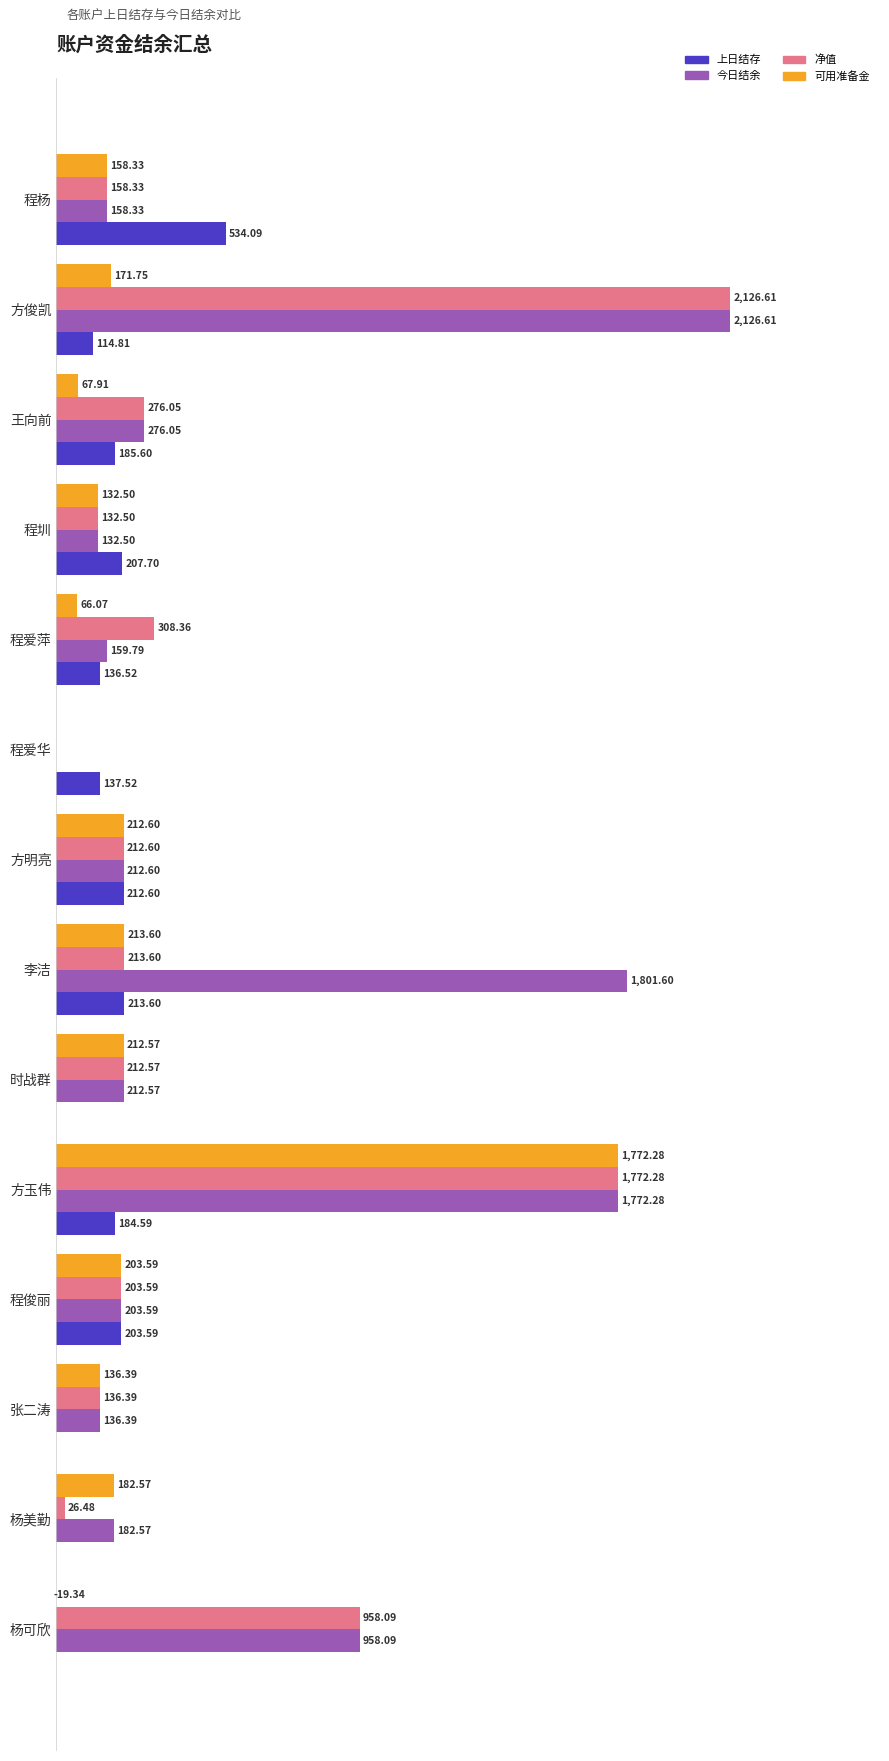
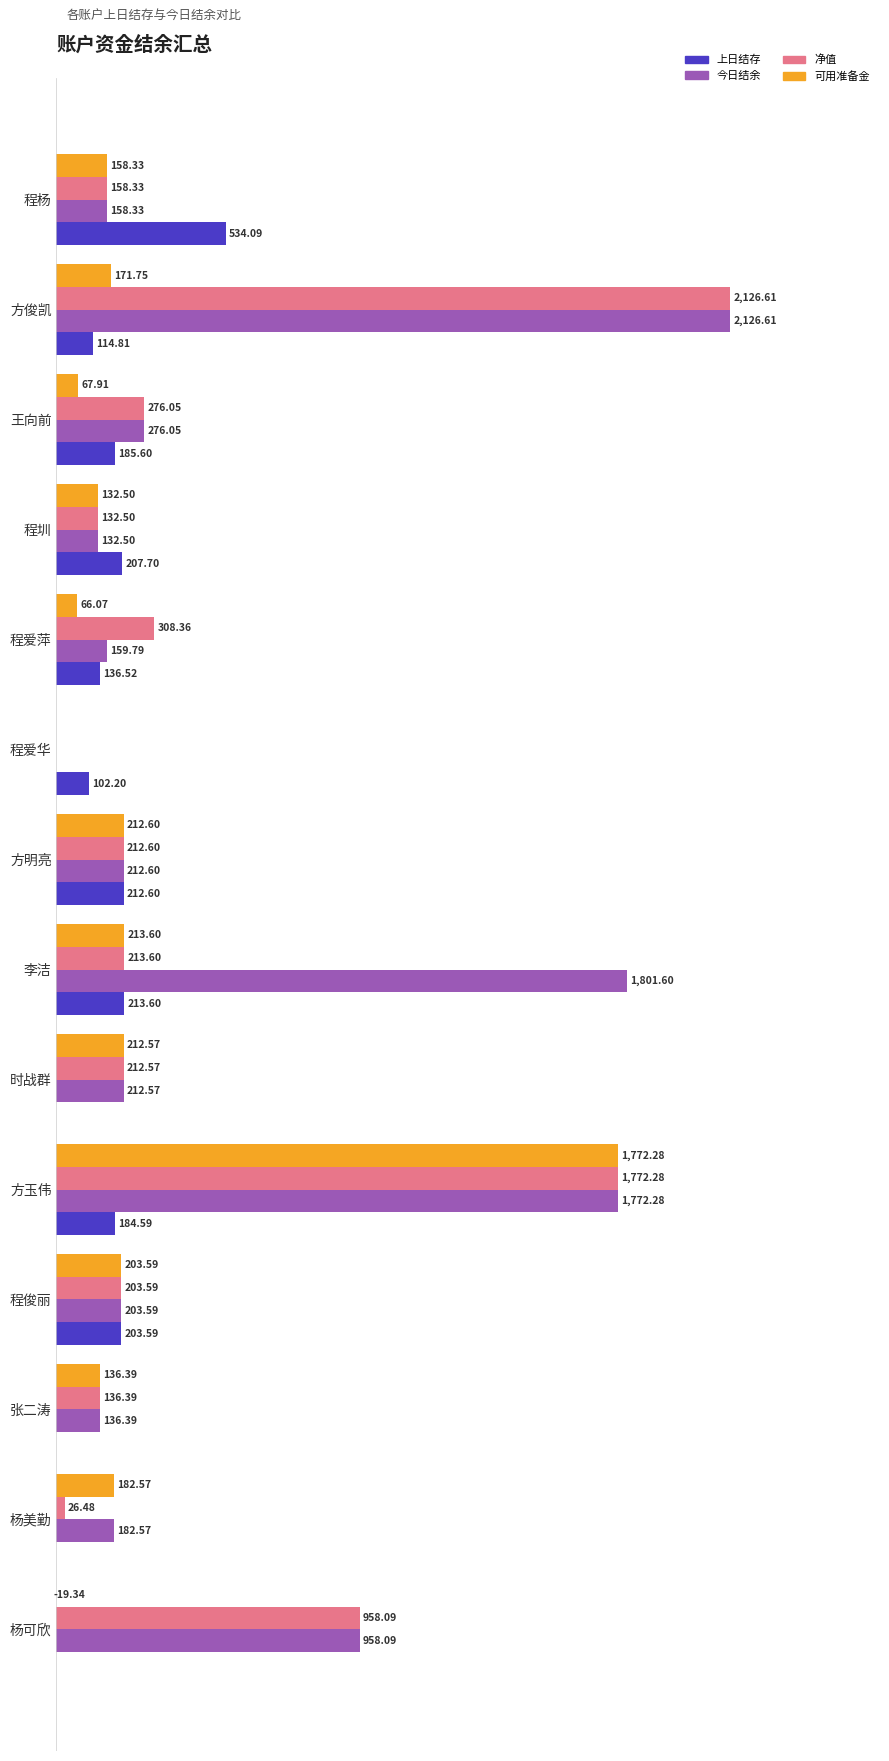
  {
    "上日结存": {
      "程杨": "534.09",
      "方俊凯": "114.81",
      "王向前": "185.60",
      "程圳": "207.70",
      "程爱萍": "136.52",
-     "程爱华": "137.52",
+     "程爱华": "102.20",
      "方明亮": "212.60",
      "李洁": "213.60",
      "方玉伟": "184.59",
      "程俊丽": "203.59"
    },
    "今日结余": {
      "程杨": "158.33",
      "方俊凯": "2,126.61",
      "王向前": "276.05",
      "程圳": "132.50",
      "程爱萍": "159.79",
      "方明亮": "212.60",
      "李洁": "1,801.60",
      "时战群": "212.57",
      "方玉伟": "1,772.28",
      "程俊丽": "203.59",
      "张二涛": "136.39",
      "杨美勤": "182.57",
      "杨可欣": "958.09"
    },
    "净值": {
      "程杨": "158.33",
      "方俊凯": "2,126.61",
      "王向前": "276.05",
      "程圳": "132.50",
      "程爱萍": "308.36",
      "方明亮": "212.60",
      "李洁": "213.60",
      "时战群": "212.57",
      "方玉伟": "1,772.28",
      "程俊丽": "203.59",
      "张二涛": "136.39",
      "杨美勤": "26.48",
      "杨可欣": "958.09"
    },
    "可用准备金": {
      "程杨": "158.33",
      "方俊凯": "171.75",
      "王向前": "67.91",
      "程圳": "132.50",
      "程爱萍": "66.07",
      "方明亮": "212.60",
      "李洁": "213.60",
      "时战群": "212.57",
      "方玉伟": "1,772.28",
      "程俊丽": "203.59",
      "张二涛": "136.39",
      "杨美勤": "182.57"
    }
  }
